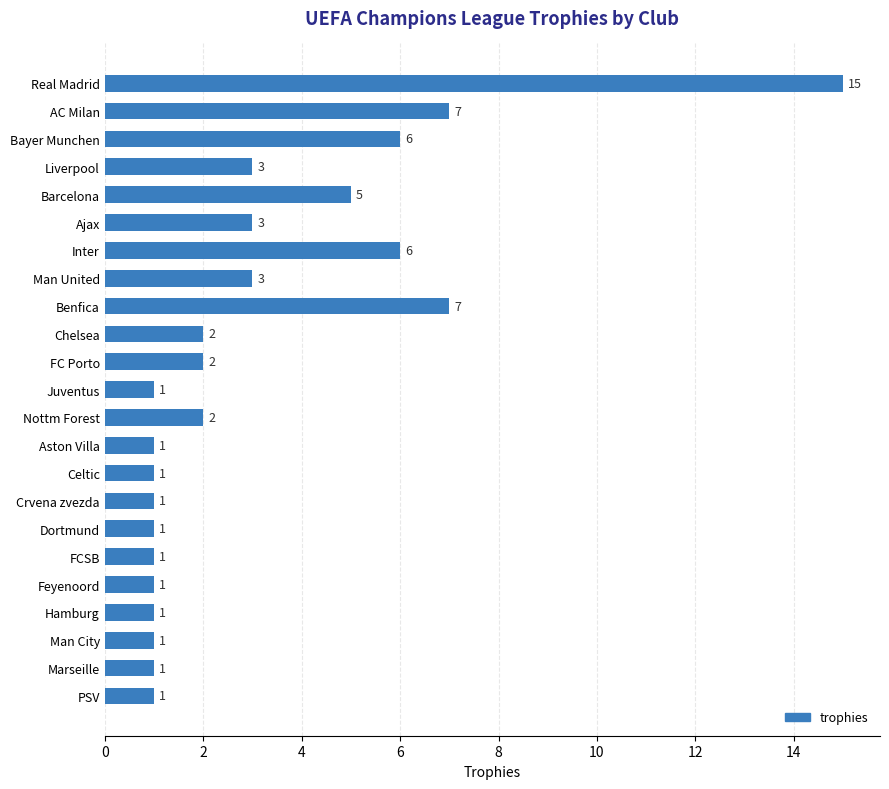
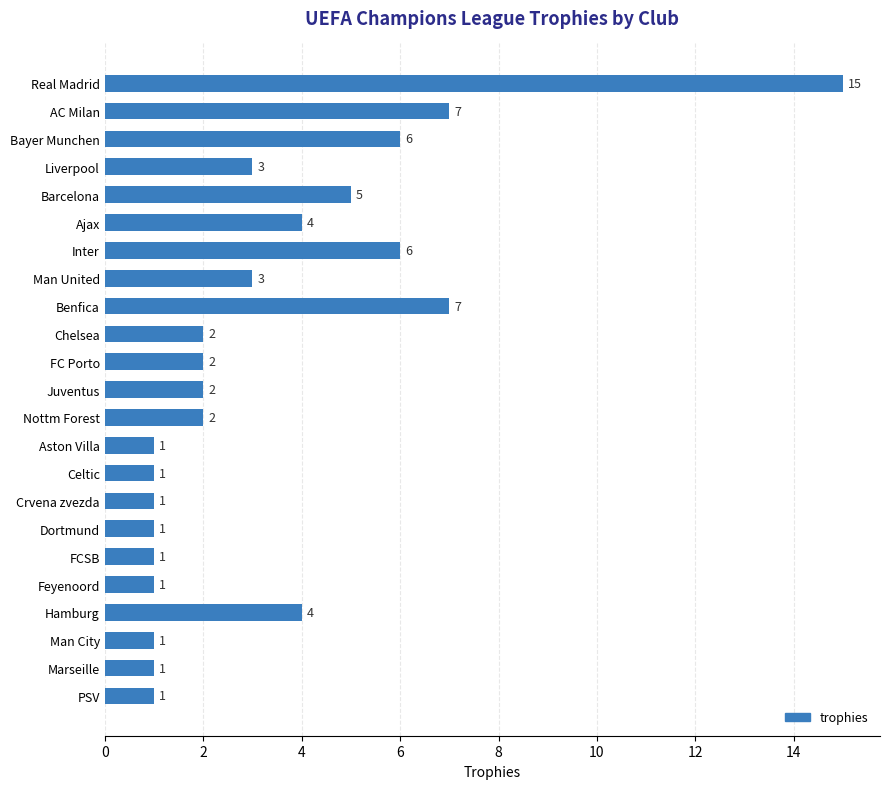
  {
    "Real Madrid": 15,
    "AC Milan": 7,
    "Bayer Munchen": 6,
    "Liverpool": 3,
    "Barcelona": 5,
-   "Ajax": 3,
+   "Ajax": 4,
    "Inter": 6,
    "Man United": 3,
    "Benfica": 7,
    "Chelsea": 2,
    "FC Porto": 2,
-   "Juventus": 1,
+   "Juventus": 2,
    "Nottm Forest": 2,
    "Aston Villa": 1,
    "Celtic": 1,
    "Crvena zvezda": 1,
    "Dortmund": 1,
    "FCSB": 1,
    "Feyenoord": 1,
-   "Hamburg": 1,
+   "Hamburg": 4,
    "Man City": 1,
    "Marseille": 1,
    "PSV": 1
  }
